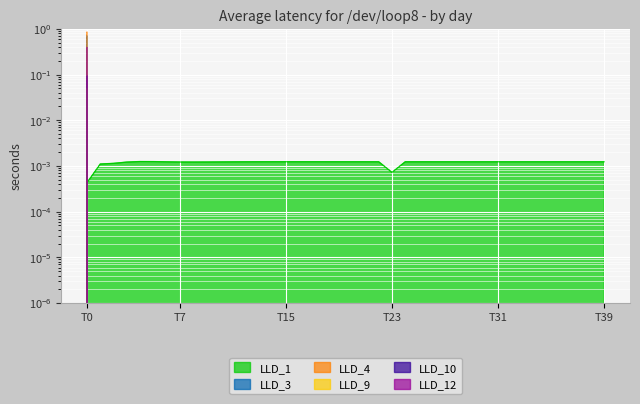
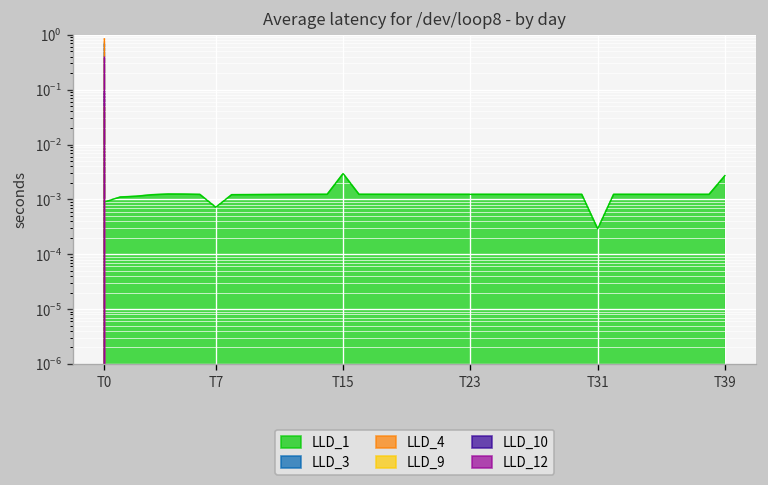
  {
    "LLD_1": {
-     "T0": 0.0004,
-     "T7": 0.0012,
-     "T15": 0.0012,
-     "T23": 0.0007,
-     "T31": 0.0012,
-     "T39": 0.0012
+     "T0": 0.0009,
+     "T7": 0.0007,
+     "T15": 0.003,
+     "T23": 0.0012,
+     "T31": 0.0003,
+     "T39": 0.003
    },
    "LLD_3": {
      "T0": 0.7
    },
    "LLD_4": {
      "T0": 0.8
    },
    "LLD_9": {
      "T0": 0.05
    },
    "LLD_10": {
      "T0": 0.09
    },
    "LLD_12": {
      "T0": 0.4
    }
  }
